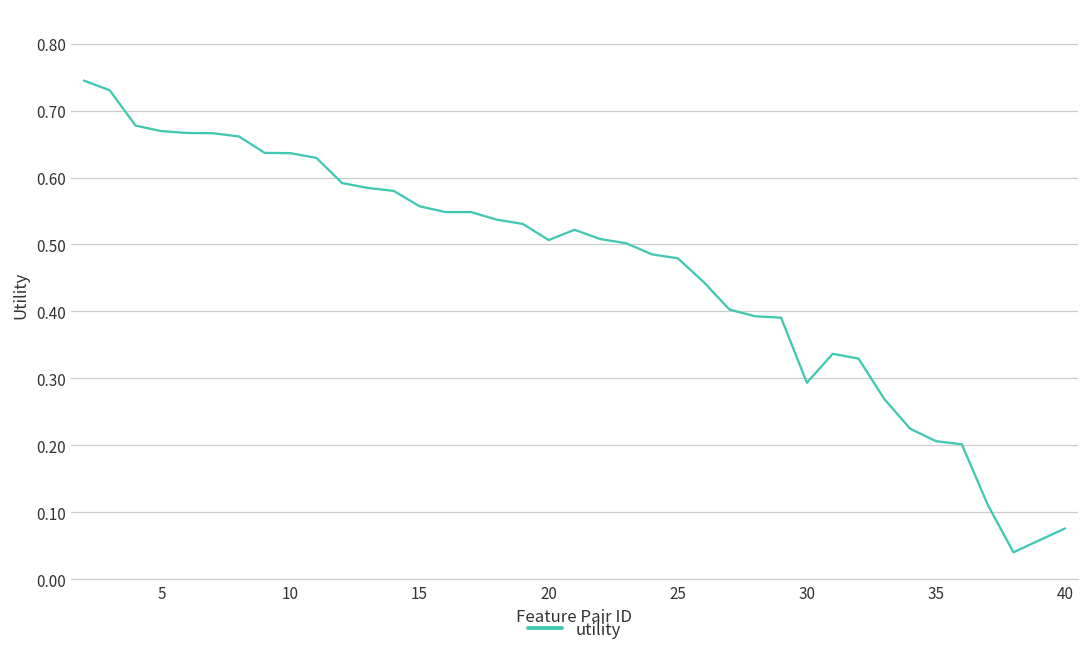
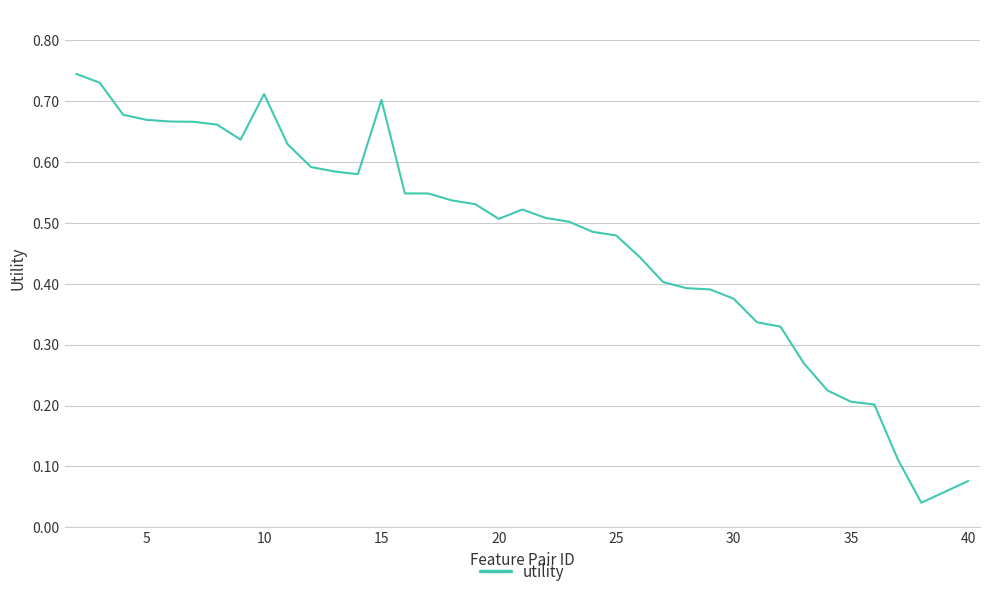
  {
    "5": 0.67,
-   "10": 0.64,
-   "15": 0.56,
+   "10": 0.71,
+   "15": 0.70,
    "20": 0.51,
    "25": 0.48,
-   "30": 0.29,
+   "30": 0.38,
    "35": 0.21,
    "40": 0.08
  }
